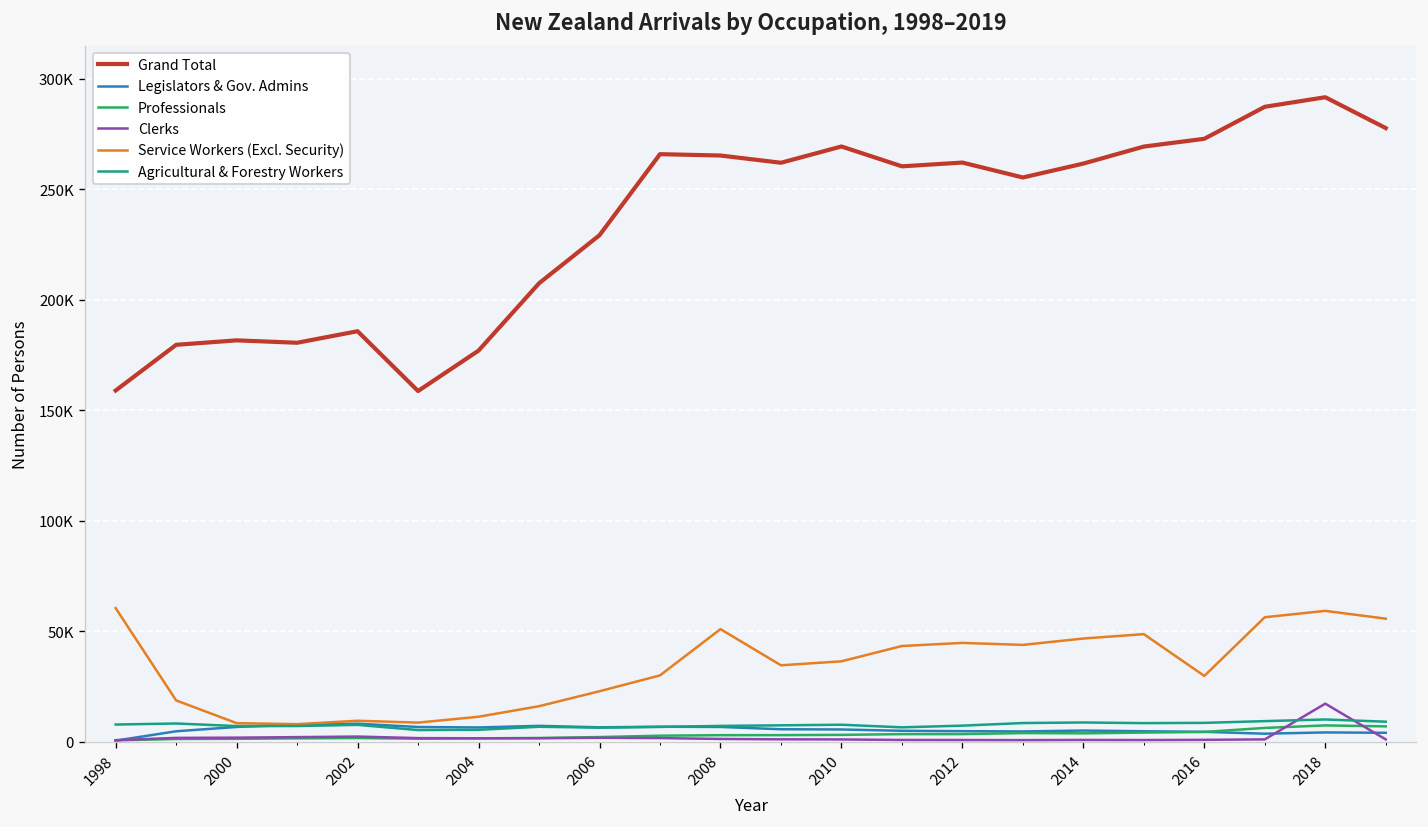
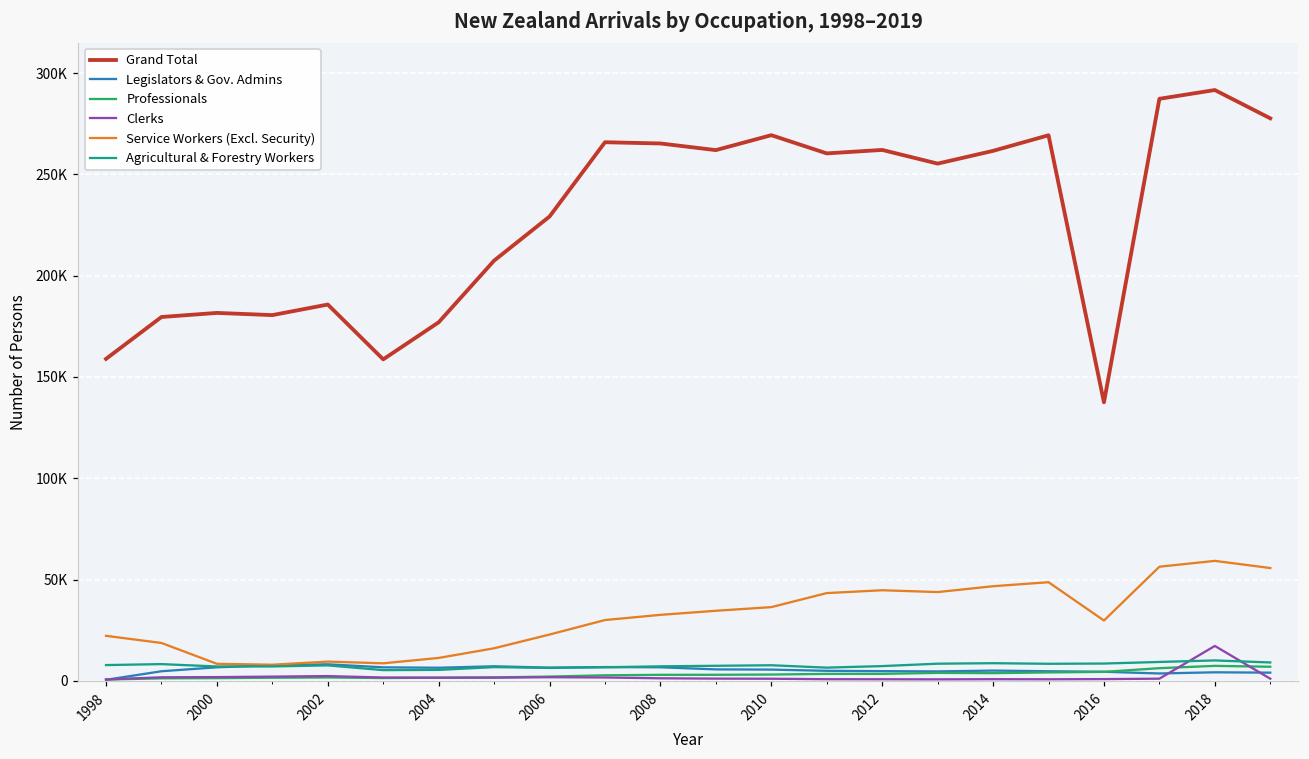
  {
    "Grand Total": {
      "1998": 159000,
      "2000": 182000,
      "2002": 186000,
      "2004": 177000,
      "2006": 229000,
      "2008": 265000,
      "2010": 269000,
      "2012": 262000,
      "2014": 262000,
-     "2016": 273000,
+     "2016": 137000,
      "2018": 292000
    },
    "Legislators & Gov. Admins": {
      "2010": 6000,
      "2018": 4000
    },
    "Clerks": {
      "2008": 1000,
      "2010": 1000,
      "2012": 1000,
      "2014": 1000,
      "2016": 1000,
      "2018": 17000
    },
    "Service Workers (Excl. Security)": {
-     "1998": 60000,
+     "1998": 22000,
      "2004": 11000,
      "2006": 23000,
-     "2008": 51000,
+     "2008": 33000,
      "2010": 36000,
      "2012": 45000,
      "2014": 47000,
      "2016": 30000,
      "2018": 59000
    }
  }
